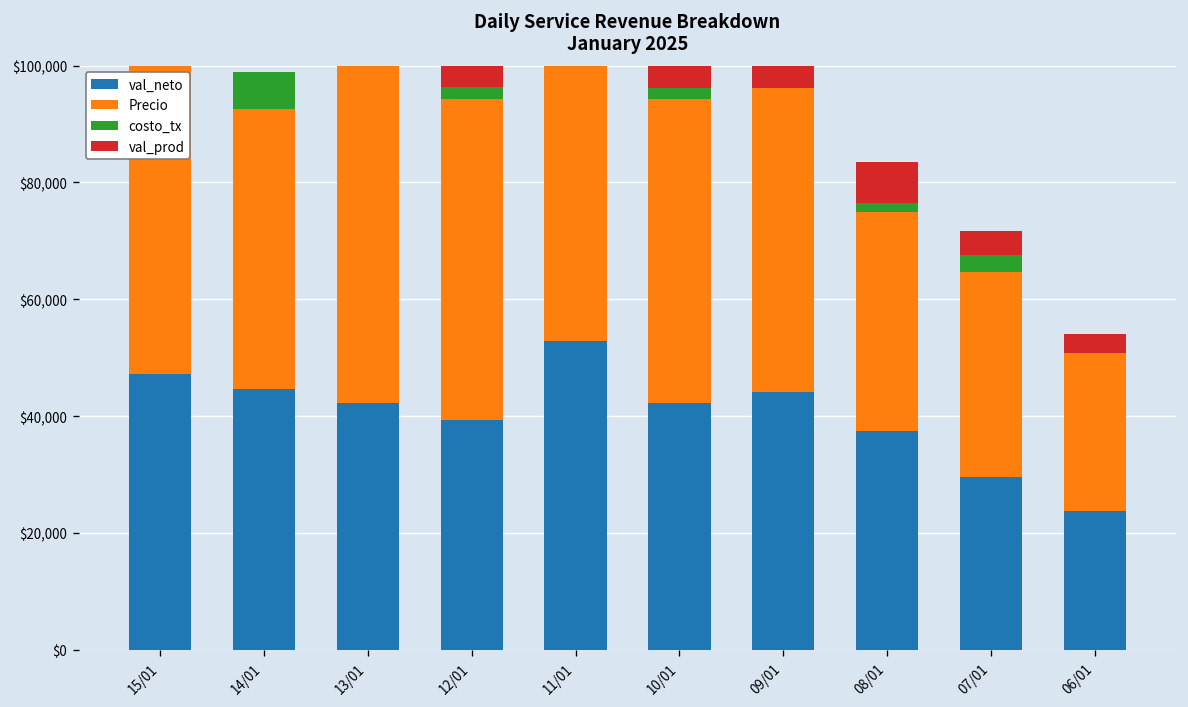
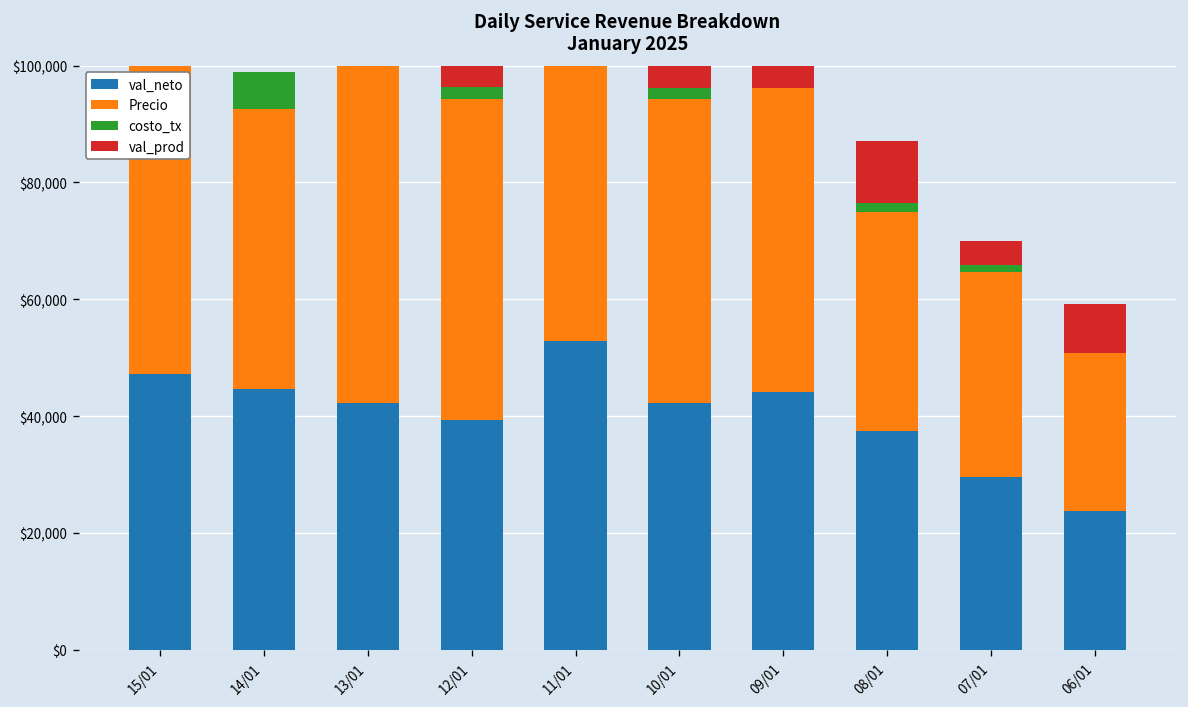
  {
    "val_neto": {
      "15/01": "$47,000",
      "14/01": "$45,000",
      "13/01": "$42,000",
      "12/01": "$39,000",
      "11/01": "$53,000",
      "10/01": "$42,000",
      "09/01": "$44,000",
      "08/01": "$37,000",
      "07/01": "$30,000",
      "06/01": "$24,000"
    },
    "Precio": {
      "14/01": "$48,000",
      "12/01": "$55,000",
      "10/01": "$52,000",
      "09/01": "$52,000",
      "08/01": "$37,000",
      "07/01": "$35,000",
      "06/01": "$27,000"
    },
    "costo_tx": {
      "14/01": "$6,000",
      "12/01": "$2,000",
      "10/01": "$2,000",
      "09/01": "$0",
      "08/01": "$2,000",
-     "07/01": "$3,000",
+     "07/01": "$1,000",
      "06/01": "$0"
    },
    "val_prod": {
      "14/01": "$0",
-     "08/01": "$7,000",
+     "08/01": "$11,000",
      "07/01": "$4,000",
-     "06/01": "$3,000"
+     "06/01": "$8,000"
    }
  }
